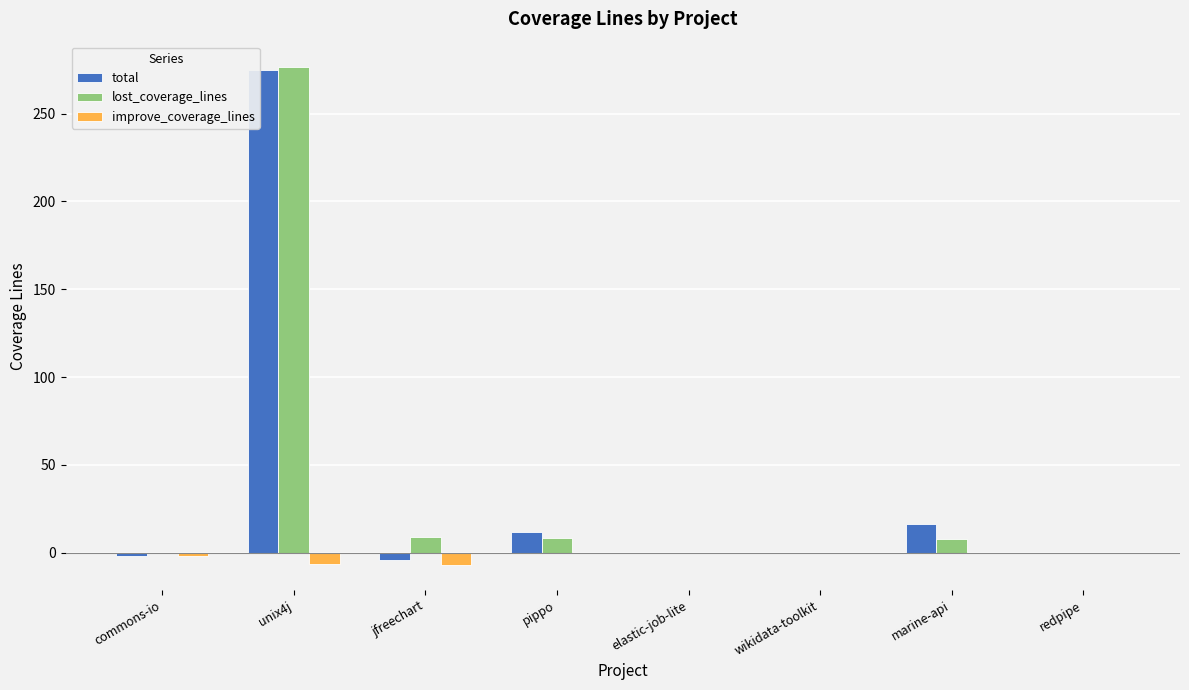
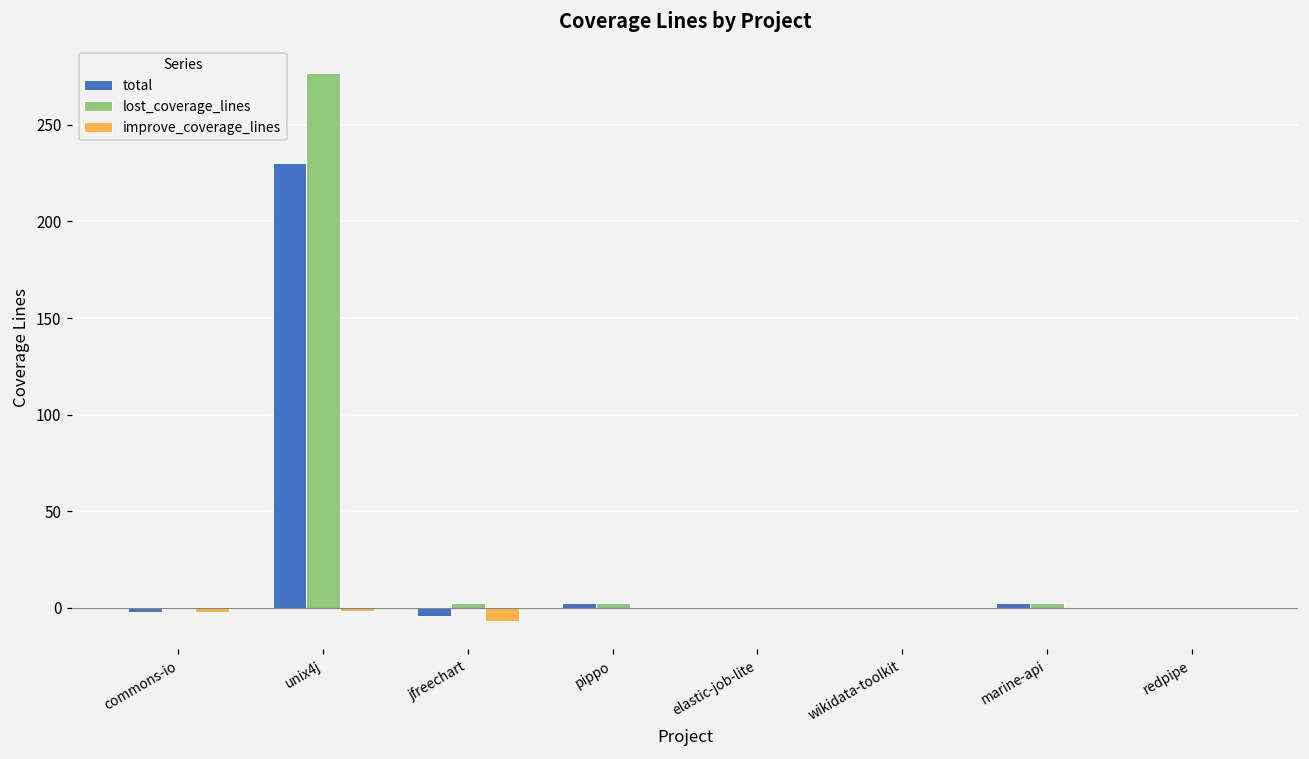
  {
    "total": {
      "commons-io": -2,
-     "unix4j": 275,
+     "unix4j": 230,
      "jfreechart": -4,
-     "pippo": 12,
+     "pippo": 3,
      "elastic-job-lite": 0,
      "wikidata-toolkit": 0,
-     "marine-api": 16,
+     "marine-api": 3,
      "redpipe": 0
    },
    "lost_coverage_lines": {
      "commons-io": 0,
      "unix4j": 277,
-     "jfreechart": 9,
-     "pippo": 8,
+     "jfreechart": 3,
+     "pippo": 3,
      "elastic-job-lite": 0,
      "wikidata-toolkit": 0,
-     "marine-api": 8,
+     "marine-api": 3,
      "redpipe": 0
    },
    "improve_coverage_lines": {
      "commons-io": -2,
-     "unix4j": -6,
+     "unix4j": -2,
      "jfreechart": -7,
      "pippo": 0,
      "elastic-job-lite": 0,
      "wikidata-toolkit": 0,
      "marine-api": 0,
      "redpipe": 0
    }
  }
